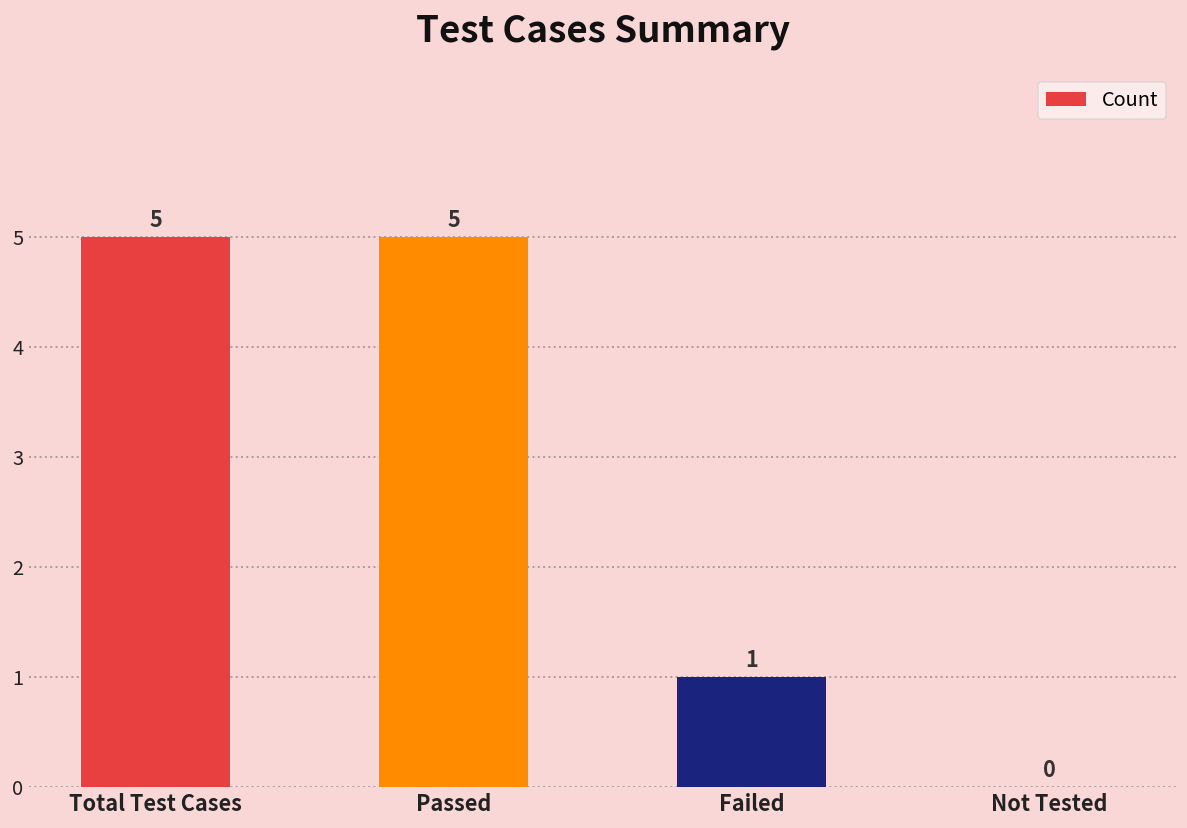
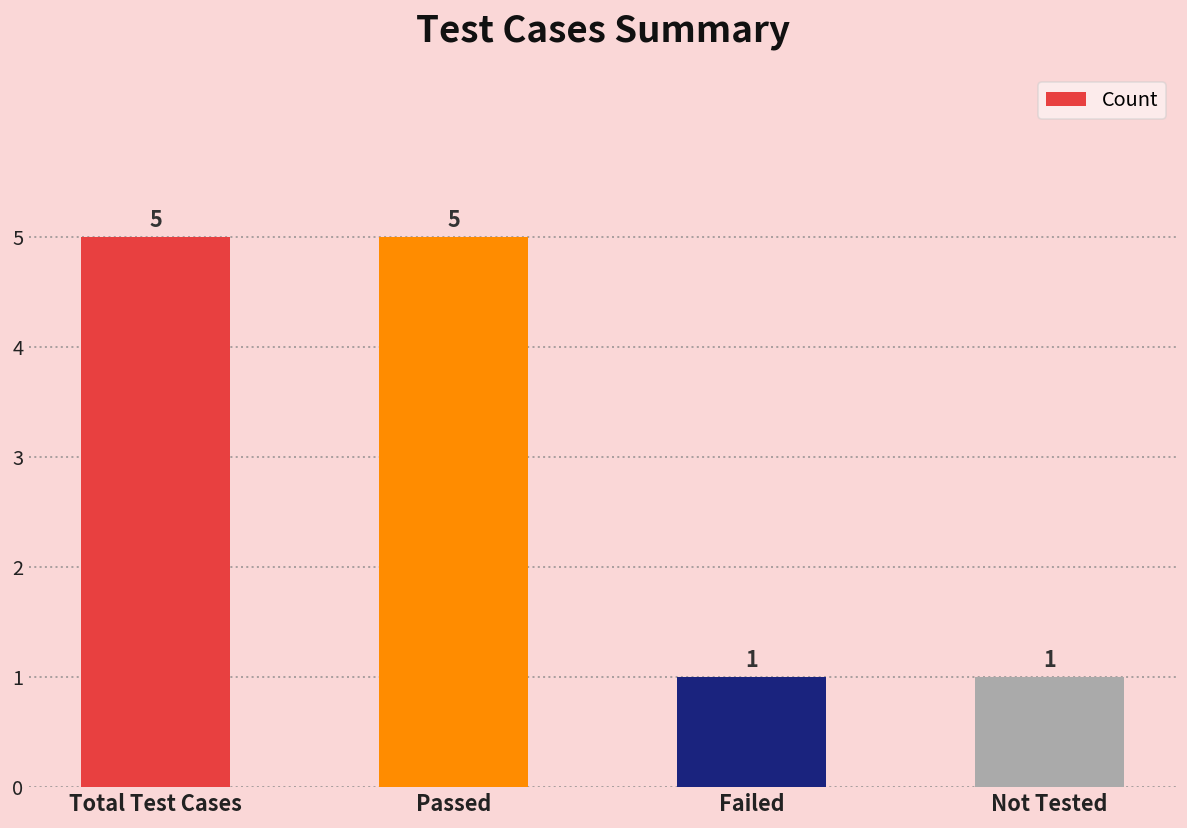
  {
    "Total Test Cases": 5,
    "Passed": 5,
    "Failed": 1,
-   "Not Tested": 0
+   "Not Tested": 1
  }
